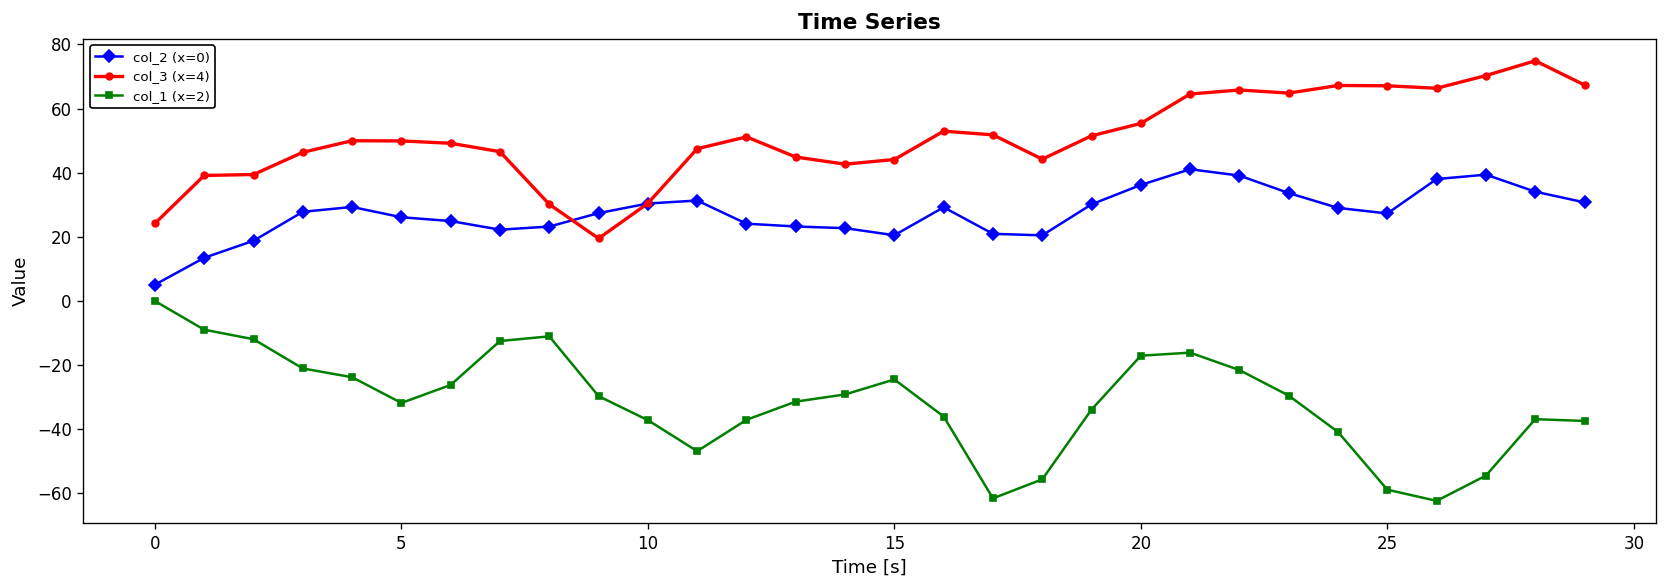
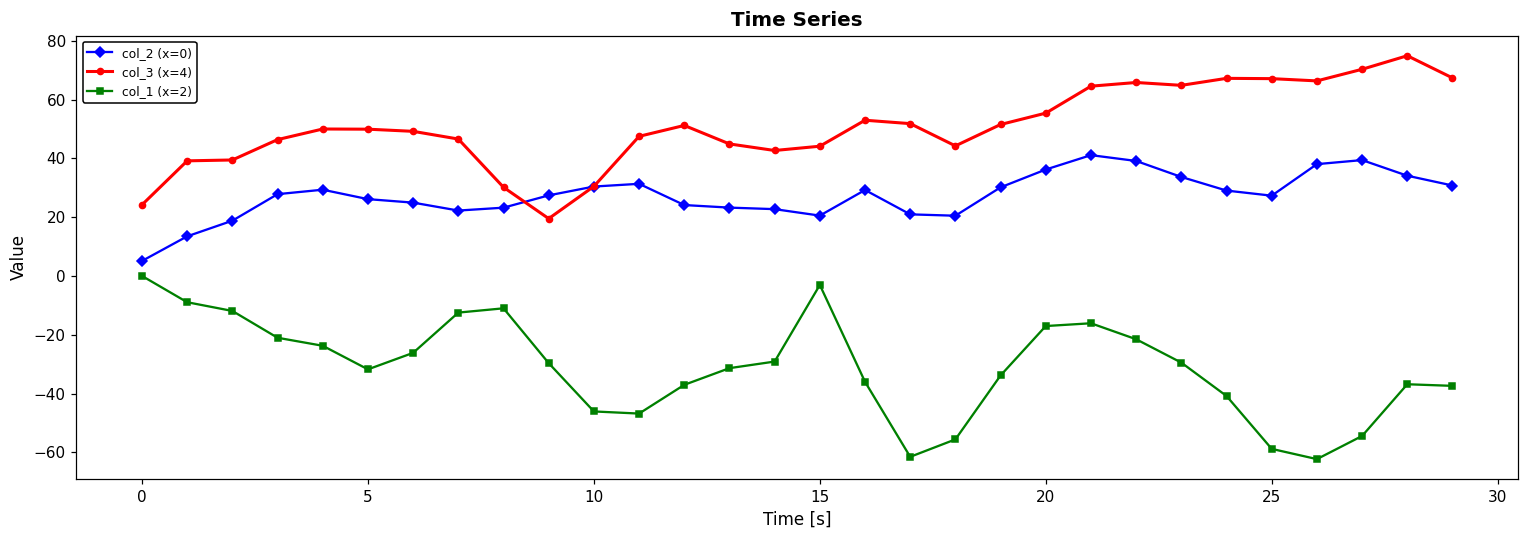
  {
    "col_2 (x=0)": {
      "0": 5,
      "5": 26,
      "15": 21,
      "20": 36,
      "25": 27
    },
    "col_3 (x=4)": {
      "0": 24,
      "5": 50,
      "15": 44,
      "20": 55,
      "25": 67
    },
    "col_1 (x=2)": {
      "0": 0,
      "5": -32,
-     "10": -37,
-     "15": -24,
+     "10": -46,
+     "15": -3,
      "20": -17,
      "25": -59
    }
  }
